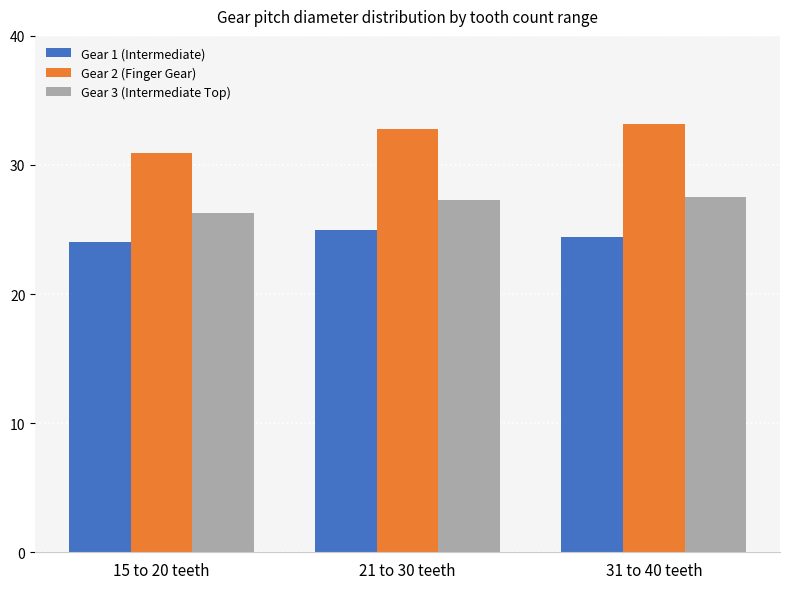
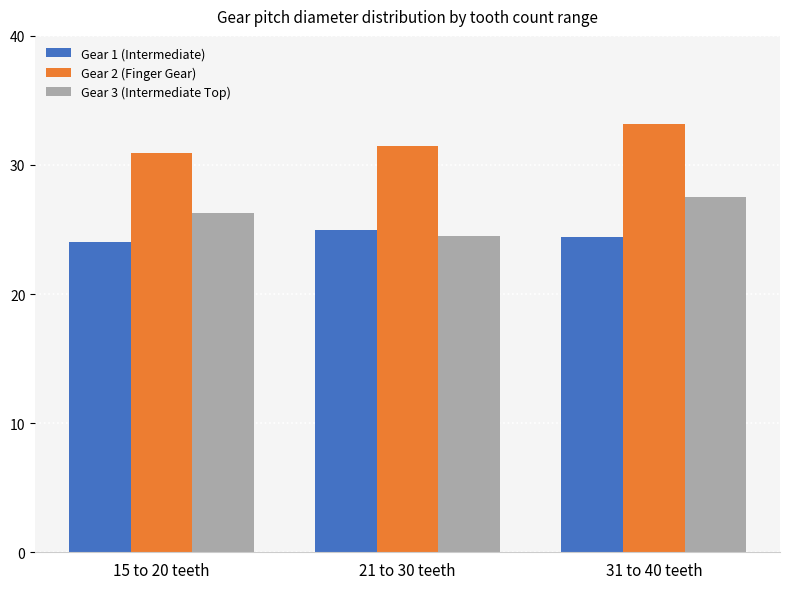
  {
    "Gear 1 (Intermediate)": {
      "15 to 20 teeth": 24.0,
      "21 to 30 teeth": 25.0,
      "31 to 40 teeth": 24.4
    },
    "Gear 2 (Finger Gear)": {
      "15 to 20 teeth": 30.9,
-     "21 to 30 teeth": 32.8,
+     "21 to 30 teeth": 31.5,
      "31 to 40 teeth": 33.2
    },
    "Gear 3 (Intermediate Top)": {
      "15 to 20 teeth": 26.3,
-     "21 to 30 teeth": 27.3,
+     "21 to 30 teeth": 24.5,
      "31 to 40 teeth": 27.5
    }
  }
